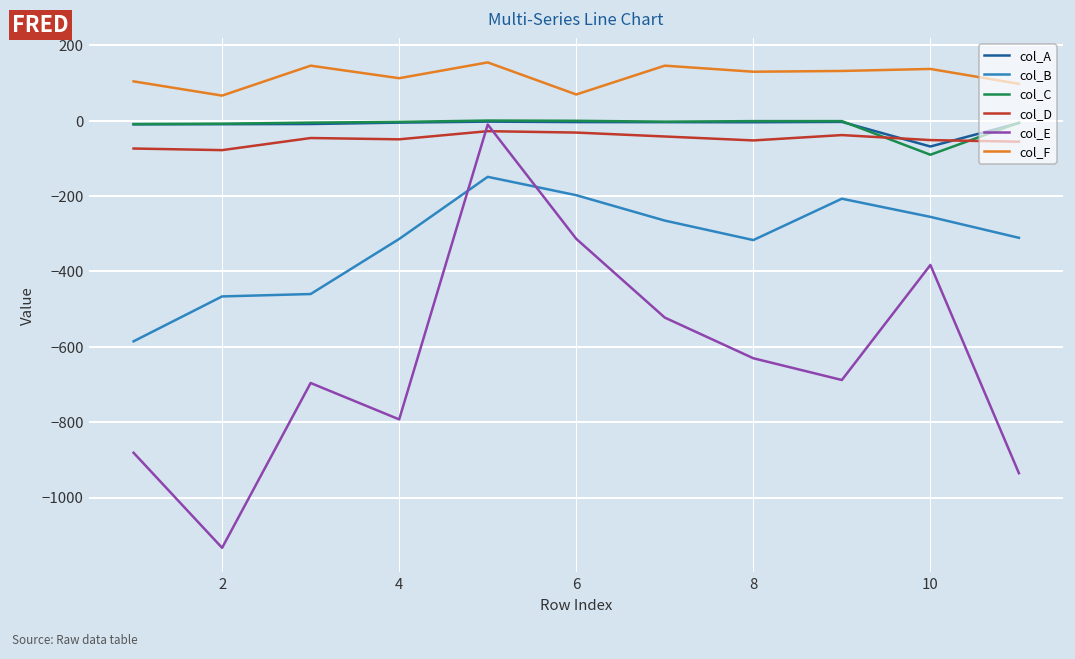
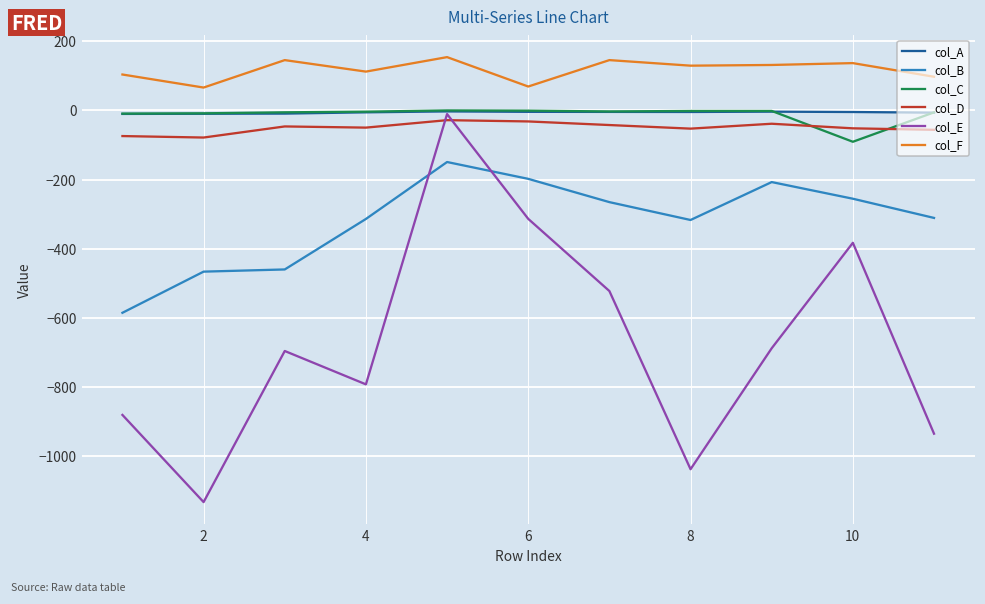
  {
    "col_A": {
-     "10": -70
+     "10": 0
    },
    "col_B": {
      "2": -470,
      "4": -310,
      "6": -200,
      "8": -320,
      "10": -260
    },
    "col_C": {
      "10": -90
    },
    "col_D": {
      "2": -80,
      "4": -50,
      "6": -30,
      "8": -50,
      "10": -50
    },
    "col_E": {
      "2": -1130,
      "4": -790,
      "6": -310,
-     "8": -630,
+     "8": -1040,
      "10": -380
    },
    "col_F": {
      "2": 70,
      "4": 110,
      "6": 70,
      "8": 130,
      "10": 140
    }
  }
